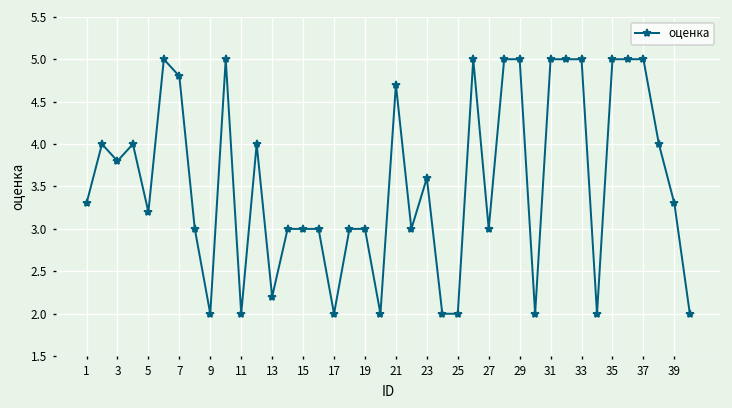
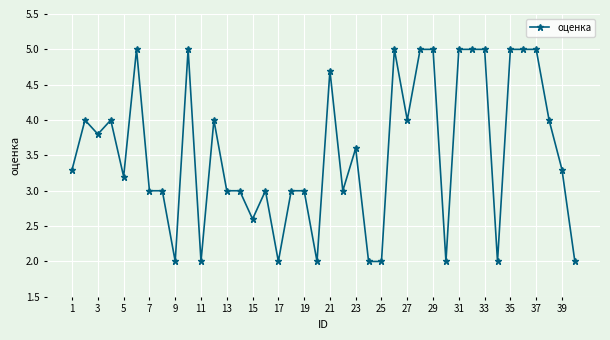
  {
    "1": 3.3,
    "3": 3.8,
    "5": 3.2,
-   "7": 4.8,
+   "7": 3.0,
    "9": 2.0,
    "11": 2.0,
-   "13": 2.2,
-   "15": 3.0,
+   "13": 3.0,
+   "15": 2.6,
    "17": 2.0,
    "19": 3.0,
    "21": 4.7,
    "23": 3.6,
    "25": 2.0,
-   "27": 3,
+   "27": 4,
    "29": 5.0,
    "31": 5.0,
    "33": 5.0,
    "35": 5.0,
    "37": 5.0,
    "39": 3.3
  }
